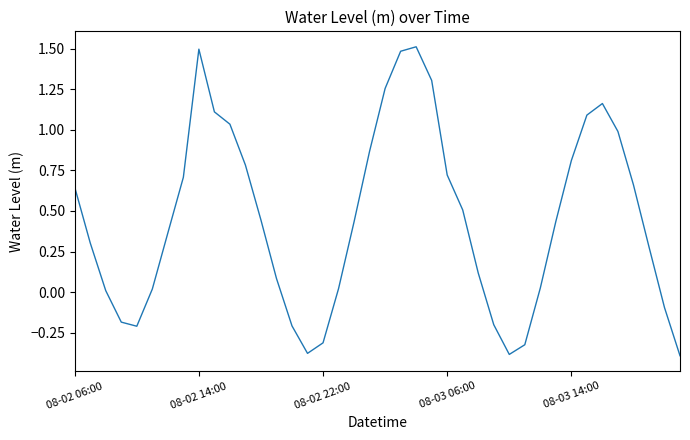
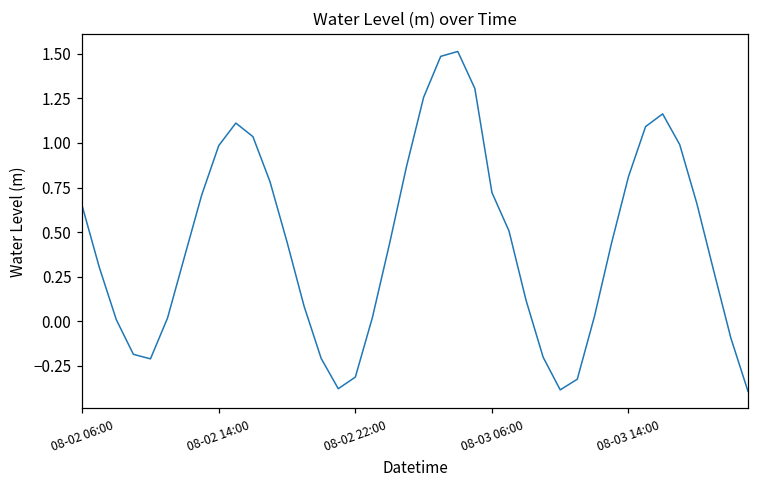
  {
    "08-02 06:00": 0.65,
-   "08-02 14:00": 1.50,
+   "08-02 14:00": 0.99,
    "08-02 22:00": -0.31,
    "08-03 06:00": 0.72,
    "08-03 14:00": 0.81
  }
